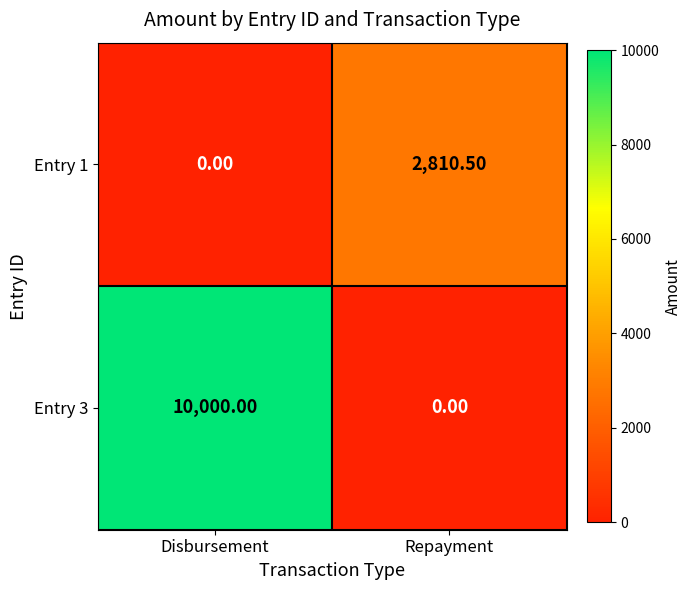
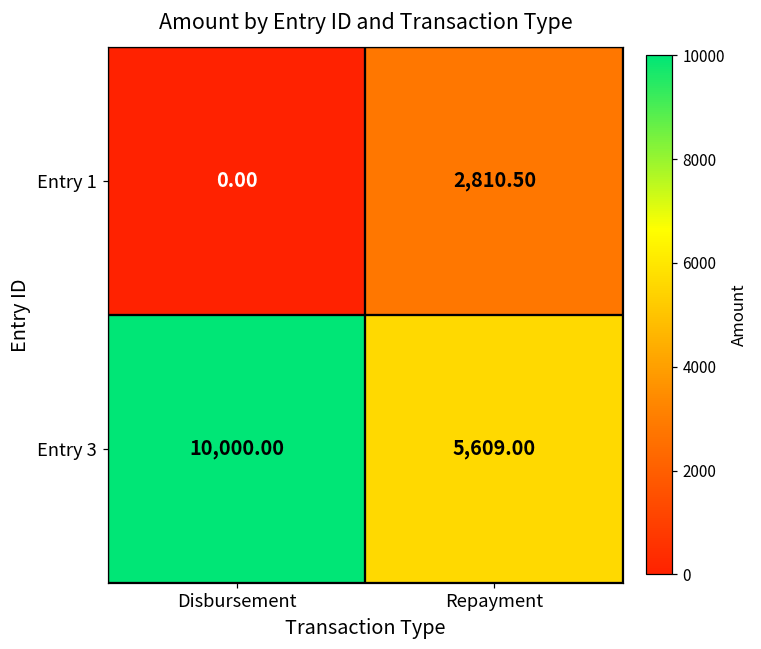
  {
    "Entry 1": {
      "Disbursement": "0.00",
      "Repayment": "2,810.50"
    },
    "Entry 3": {
      "Disbursement": "10,000.00",
-     "Repayment": "0.00"
+     "Repayment": "5,609.00"
    }
  }
